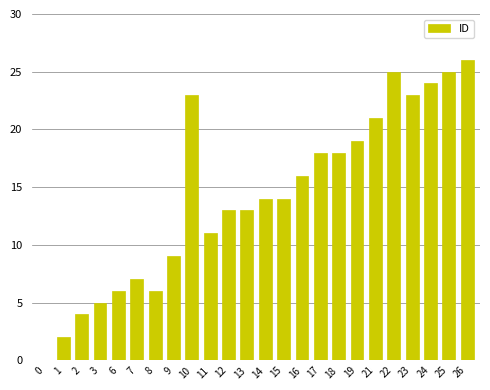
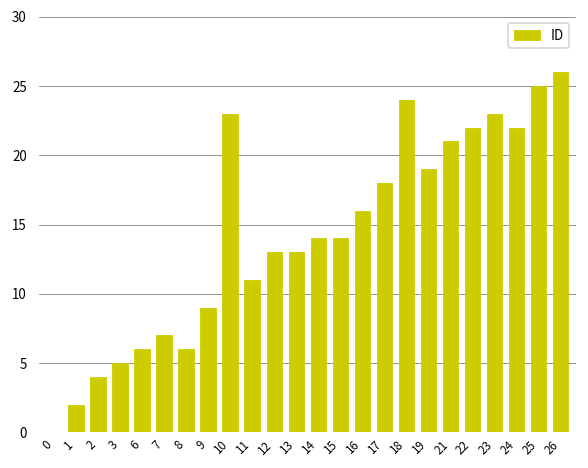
  {
    "0": 0,
    "1": 2,
    "2": 4,
    "3": 5,
    "6": 6,
    "7": 7,
    "8": 6,
    "9": 9,
    "10": 23,
    "11": 11,
    "12": 13,
    "13": 13,
    "14": 14,
    "15": 14,
    "16": 16,
    "17": 18,
-   "18": 18,
+   "18": 24,
    "19": 19,
    "21": 21,
-   "22": 25,
+   "22": 22,
    "23": 23,
-   "24": 24,
+   "24": 22,
    "25": 25,
    "26": 26
  }
